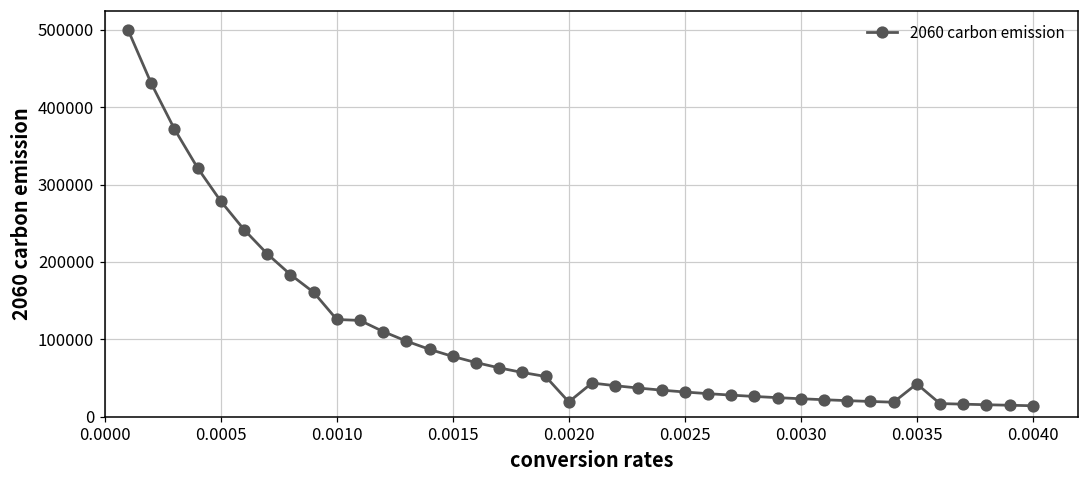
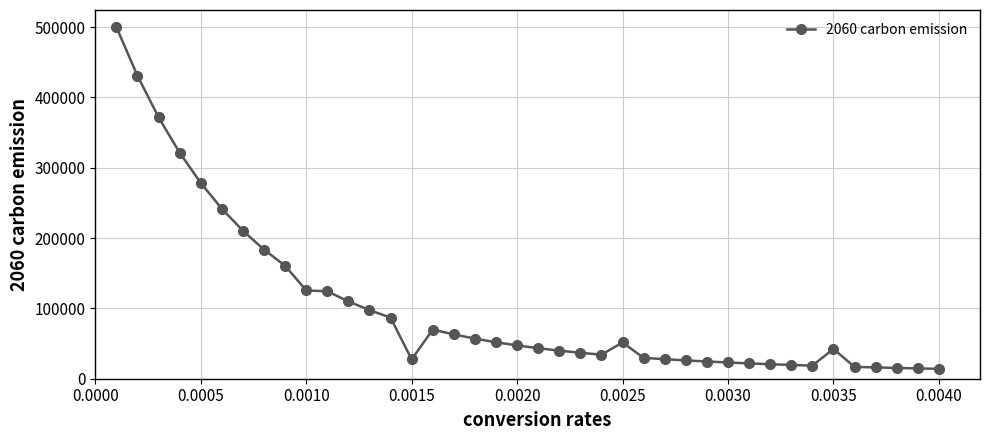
  {
    "0.0005": 280000,
    "0.0010": 130000,
-   "0.0015": 80000,
-   "0.0020": 20000,
-   "0.0025": 30000,
+   "0.0015": 30000,
+   "0.0020": 50000,
+   "0.0025": 50000,
    "0.0030": 20000,
    "0.0035": 40000,
    "0.0040": 10000
  }
